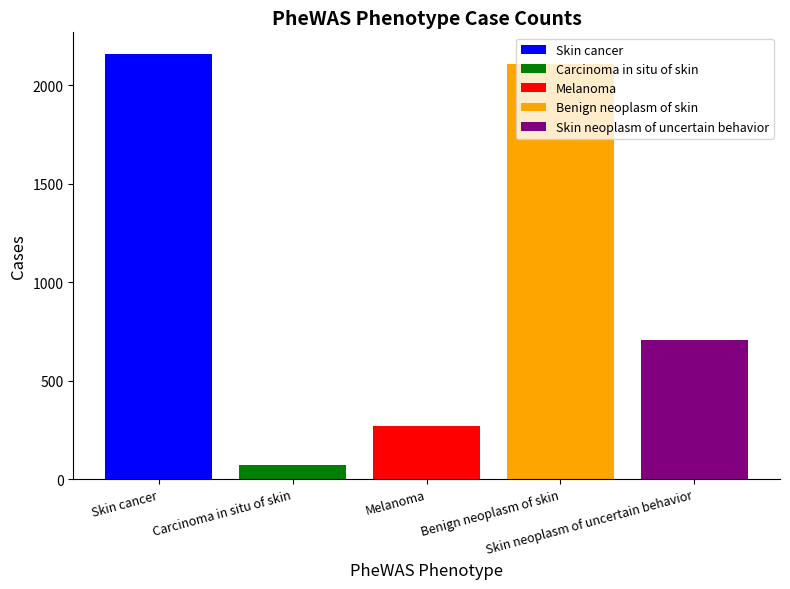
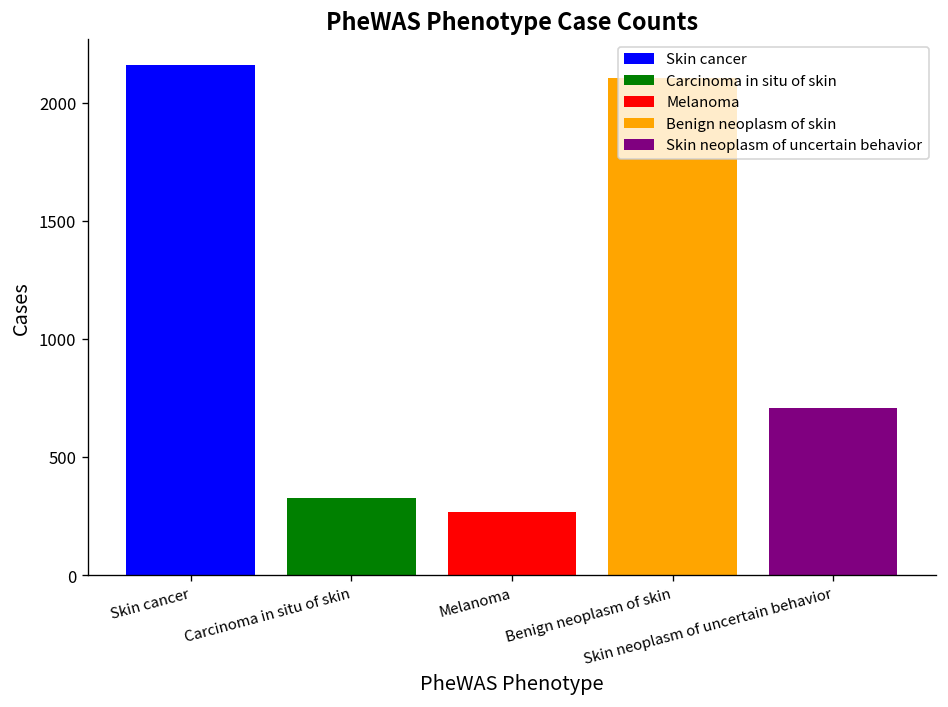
  {
    "Skin cancer": 2160,
-   "Carcinoma in situ of skin": 70,
+   "Carcinoma in situ of skin": 330,
    "Melanoma": 270,
    "Skin neoplasm of uncertain behavior": 710
  }
